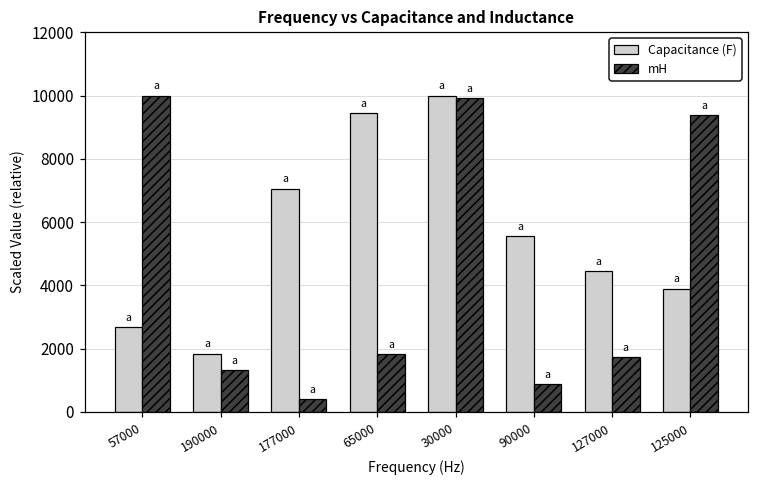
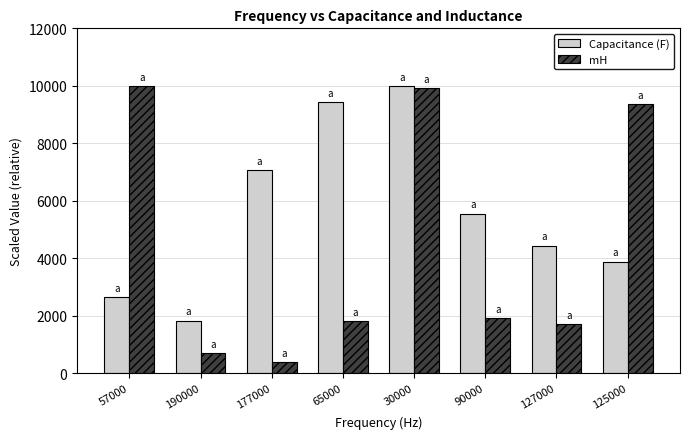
  {
    "Capacitance (F)": {
      "57000": 2700,
      "190000": 1800,
      "177000": 7100,
      "65000": 9400,
      "30000": 10000,
      "90000": 5600,
      "127000": 4400,
      "125000": 3900
    },
    "mH": {
      "57000": 10000,
-     "190000": 1300,
+     "190000": 700,
      "177000": 400,
      "65000": 1800,
      "30000": 9900,
-     "90000": 900,
+     "90000": 1900,
      "127000": 1700,
      "125000": 9400
    }
  }
